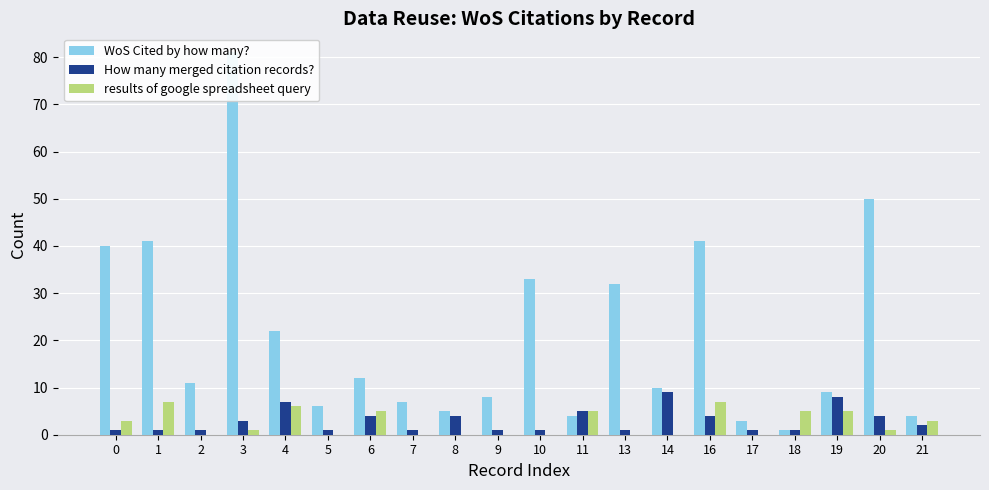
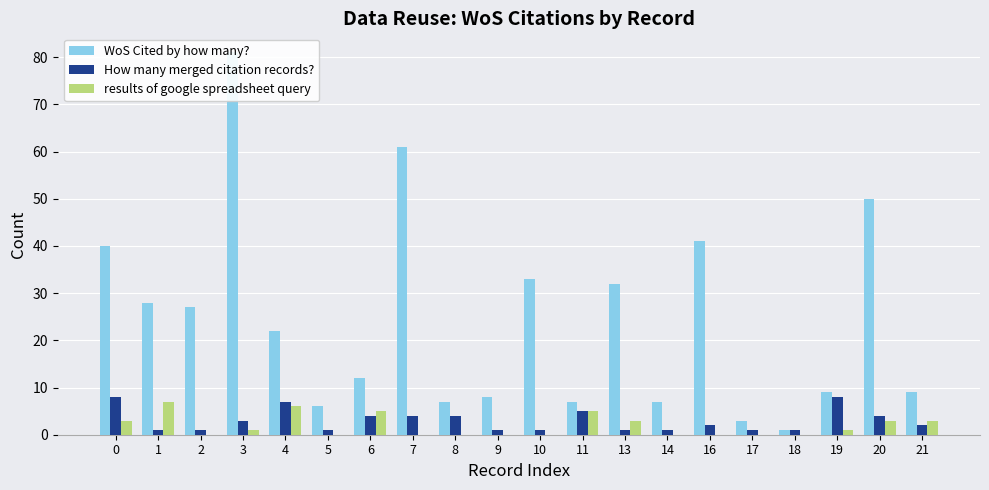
  {
    "WoS Cited by how many?": {
      "0": 40,
-     "1": 41,
-     "2": 11,
+     "1": 28,
+     "2": 27,
      "4": 22,
      "5": 6,
      "6": 12,
-     "7": 7,
-     "8": 5,
+     "7": 61,
+     "8": 7,
      "9": 8,
      "10": 33,
-     "11": 4,
+     "11": 7,
      "13": 32,
-     "14": 10,
+     "14": 7,
      "16": 41,
      "17": 3,
      "18": 1,
      "19": 9,
      "20": 50,
-     "21": 4
+     "21": 9
    },
    "How many merged citation records?": {
-     "0": 1,
+     "0": 8,
      "1": 1,
      "2": 1,
      "3": 3,
      "4": 7,
      "5": 1,
      "6": 4,
-     "7": 1,
+     "7": 4,
      "8": 4,
      "9": 1,
      "10": 1,
      "11": 5,
      "13": 1,
-     "14": 9,
-     "16": 4,
+     "14": 1,
+     "16": 2,
      "17": 1,
      "18": 1,
      "19": 8,
      "20": 4,
      "21": 2
    },
    "results of google spreadsheet query": {
      "0": 3,
      "1": 7,
      "2": 0,
      "3": 1,
      "4": 6,
      "5": 0,
      "6": 5,
      "7": 0,
      "8": 0,
      "9": 0,
      "10": 0,
      "11": 5,
-     "13": 0,
+     "13": 3,
      "14": 0,
-     "16": 7,
+     "16": 0,
      "17": 0,
-     "18": 5,
-     "19": 5,
-     "20": 1,
+     "18": 0,
+     "19": 1,
+     "20": 3,
      "21": 3
    }
  }
